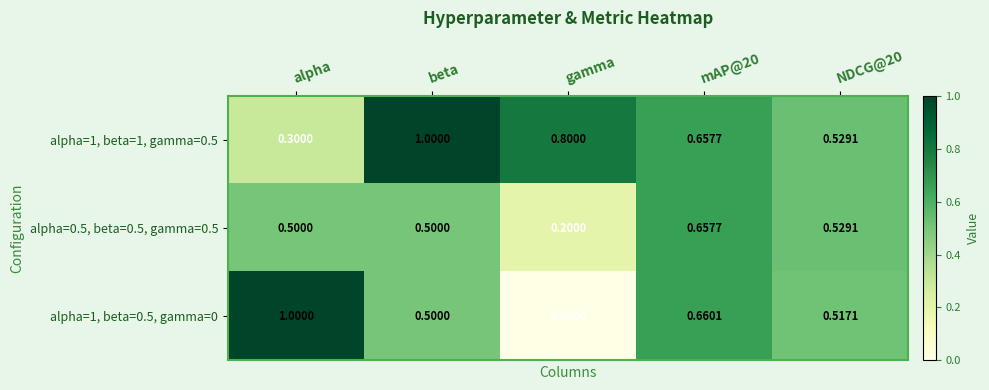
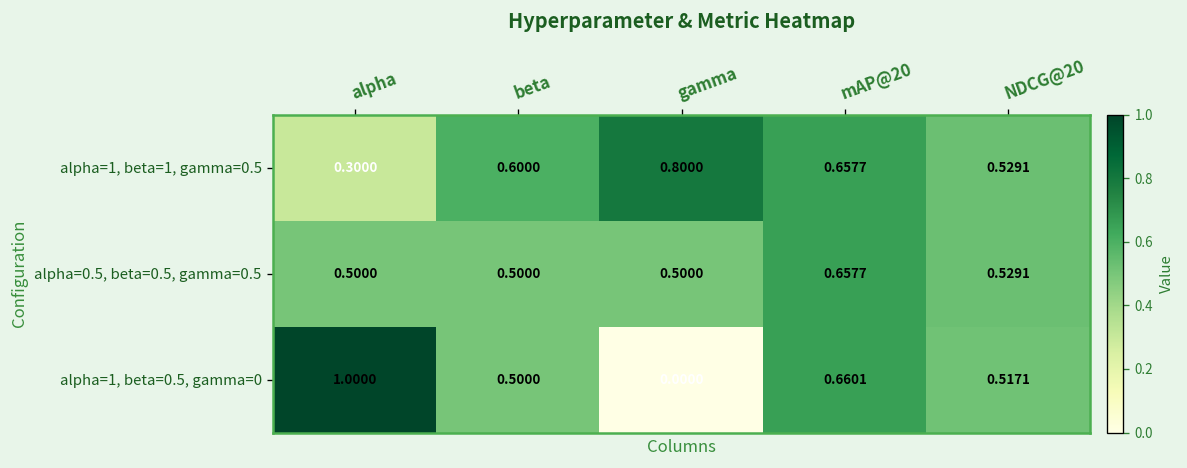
  {
    "alpha=1, beta=1, gamma=0.5": {
      "alpha": 0.3000,
-     "beta": 1.0000,
+     "beta": 0.6000,
      "gamma": 0.8000,
      "mAP@20": 0.6577,
      "NDCG@20": 0.5291
    },
    "alpha=0.5, beta=0.5, gamma=0.5": {
      "alpha": 0.5000,
      "beta": 0.5000,
-     "gamma": 0.2000,
+     "gamma": 0.5000,
      "mAP@20": 0.6577,
      "NDCG@20": 0.5291
    },
    "alpha=1, beta=0.5, gamma=0": {
      "alpha": 1.0000,
      "beta": 0.5000,
      "mAP@20": 0.6601,
      "NDCG@20": 0.5171
    }
  }
